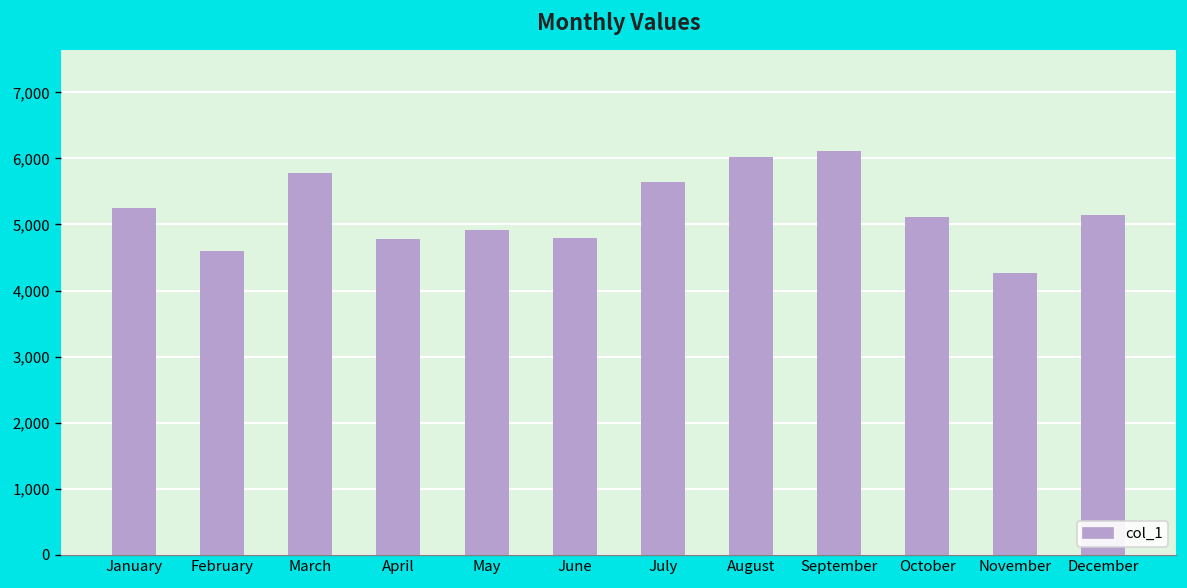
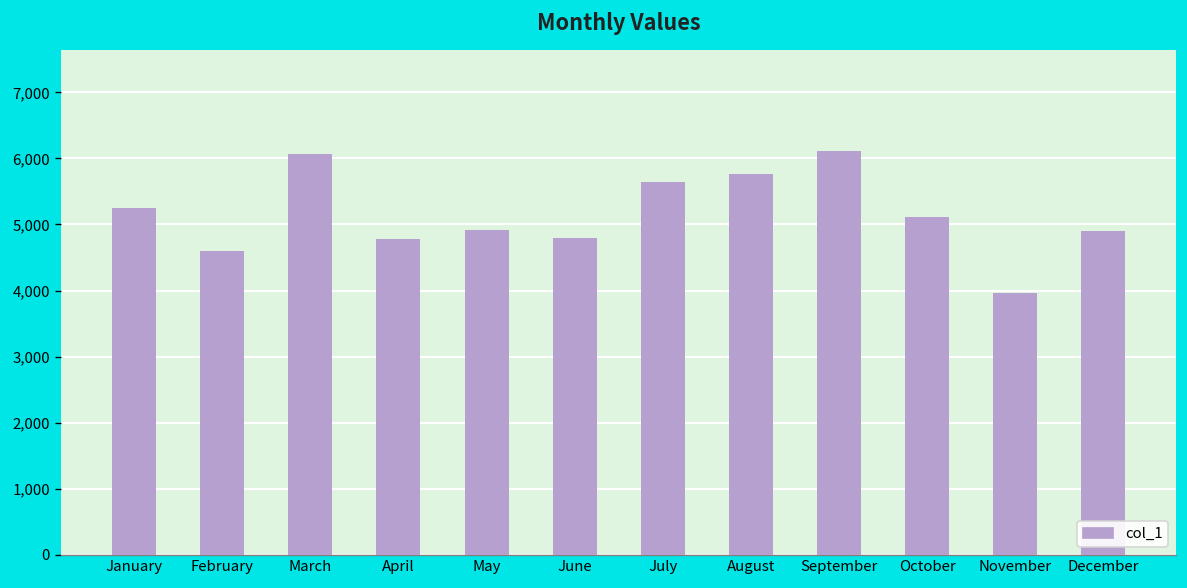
  {
    "January": "5,200",
    "February": "4,600",
-   "March": "5,800",
+   "March": "6,100",
    "April": "4,800",
    "May": "4,900",
    "June": "4,800",
    "July": "5,600",
-   "August": "6,000",
+   "August": "5,800",
    "September": "6,100",
    "October": "5,100",
-   "November": "4,300",
-   "December": "5,100"
+   "November": "4,000",
+   "December": "4,900"
  }
